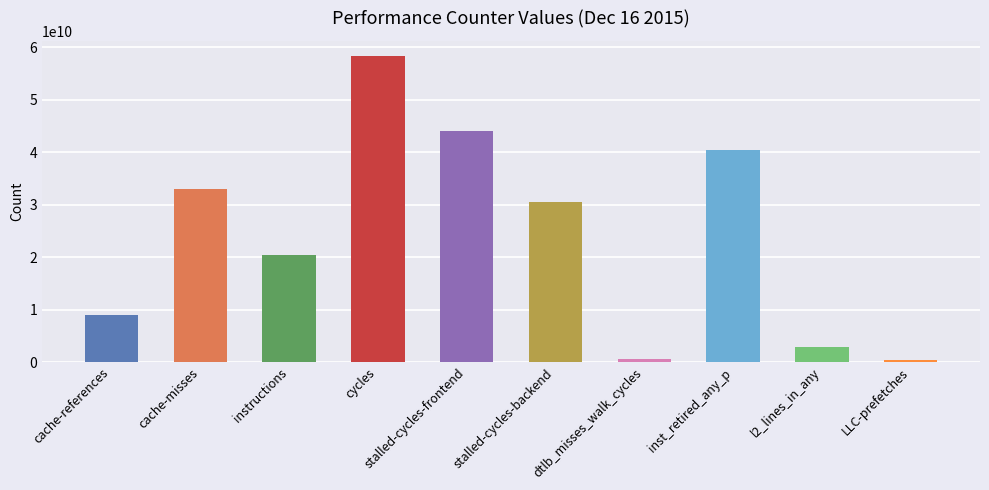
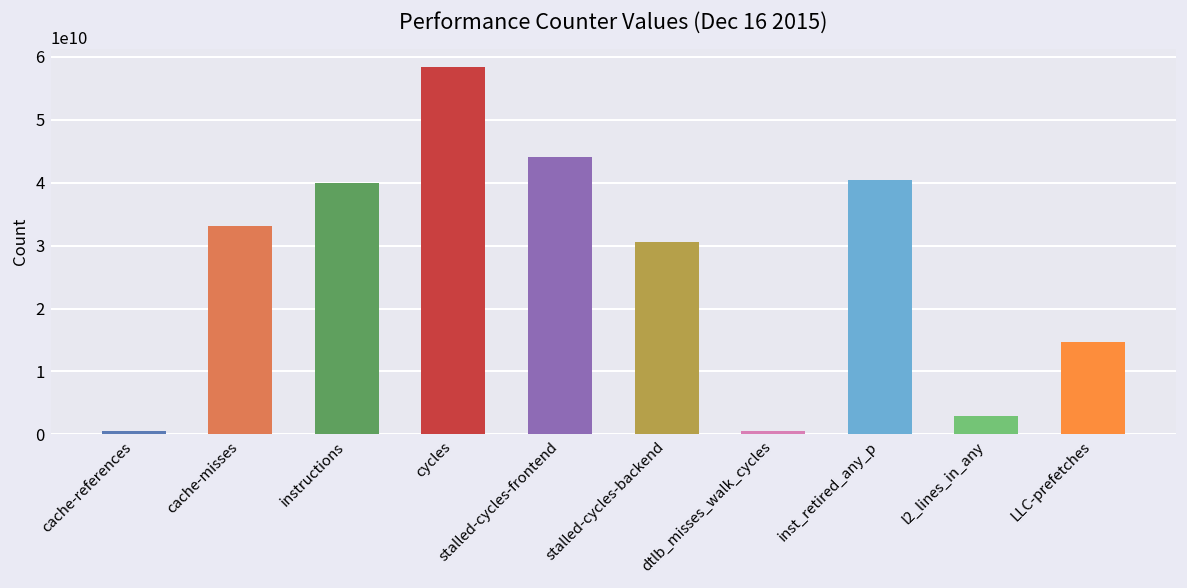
  {
-   "cache-references": 9000000000,
+   "cache-references": 1000000000,
    "cache-misses": 33000000000,
-   "instructions": 20000000000,
+   "instructions": 40000000000,
    "cycles": 58000000000,
    "stalled-cycles-frontend": 44000000000,
    "stalled-cycles-backend": 31000000000,
    "dtlb_misses_walk_cycles": 1000000000,
    "inst_retired_any_p": 40000000000,
    "l2_lines_in_any": 3000000000,
-   "LLC-prefetches": 0
+   "LLC-prefetches": 15000000000
  }
